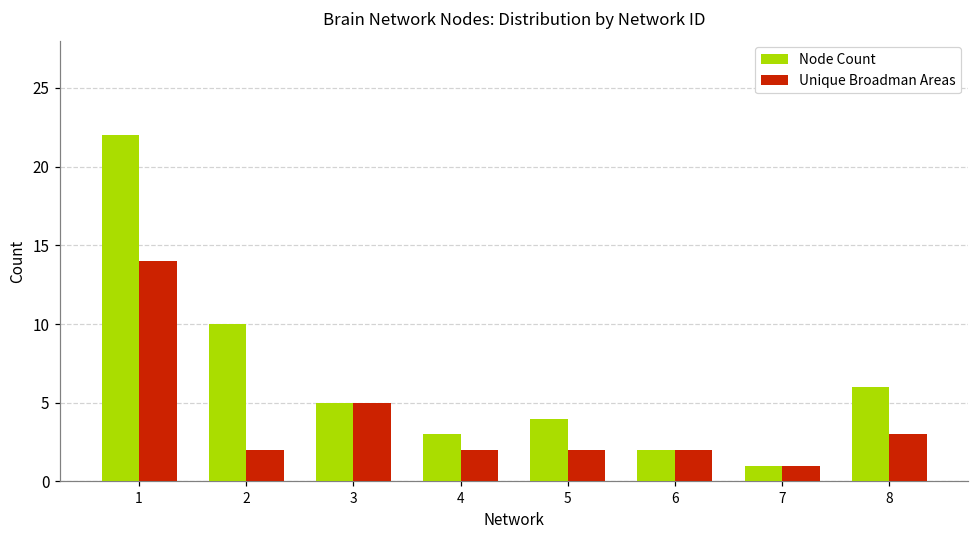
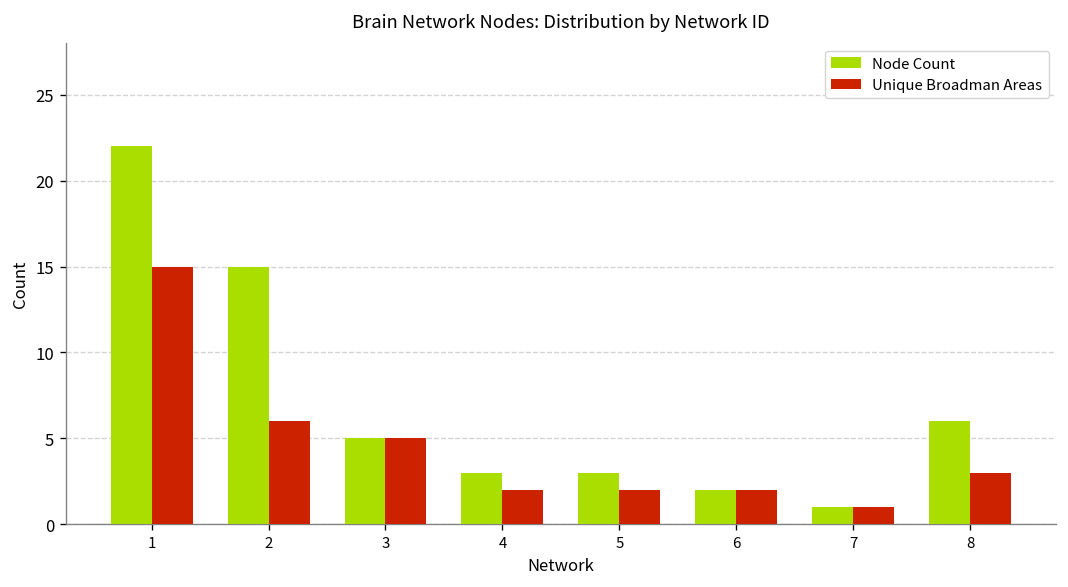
  {
    "Node Count": {
      "1": 22,
-     "2": 10,
+     "2": 15,
      "3": 5,
      "4": 3,
-     "5": 4,
+     "5": 3,
      "6": 2,
      "7": 1,
      "8": 6
    },
    "Unique Broadman Areas": {
-     "1": 14,
-     "2": 2,
+     "1": 15,
+     "2": 6,
      "3": 5,
      "4": 2,
      "5": 2,
      "6": 2,
      "7": 1,
      "8": 3
    }
  }
